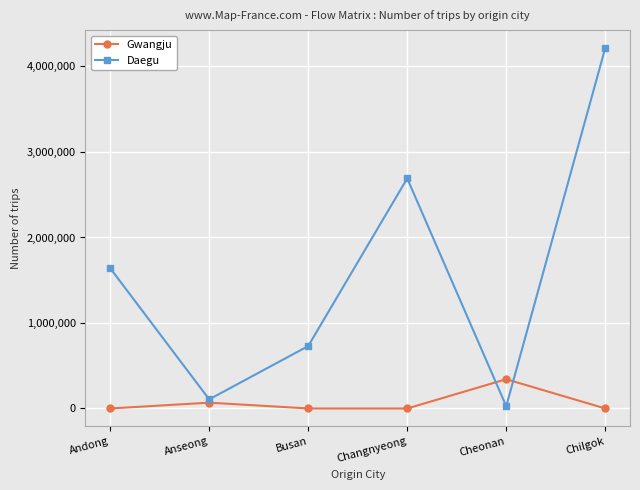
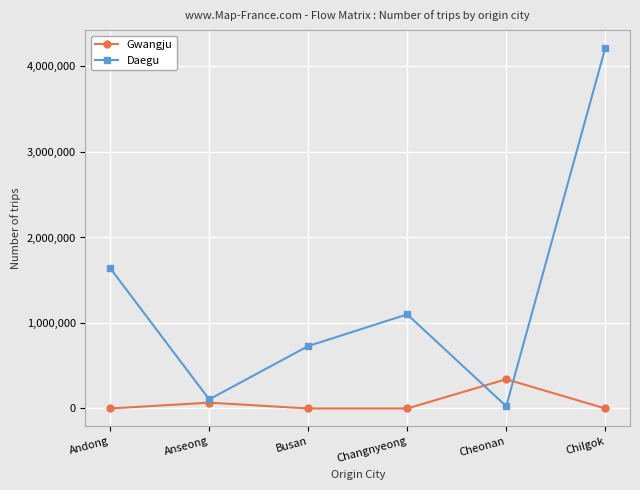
  {
    "Gwangju": {
      "Andong": "0",
      "Anseong": "100,000",
      "Busan": "0",
      "Changnyeong": "0",
      "Cheonan": "300,000",
      "Chilgok": "0"
    },
    "Daegu": {
      "Andong": "1,600,000",
      "Anseong": "100,000",
      "Busan": "700,000",
-     "Changnyeong": "2,700,000",
+     "Changnyeong": "1,100,000",
      "Cheonan": "0",
      "Chilgok": "4,200,000"
    }
  }
